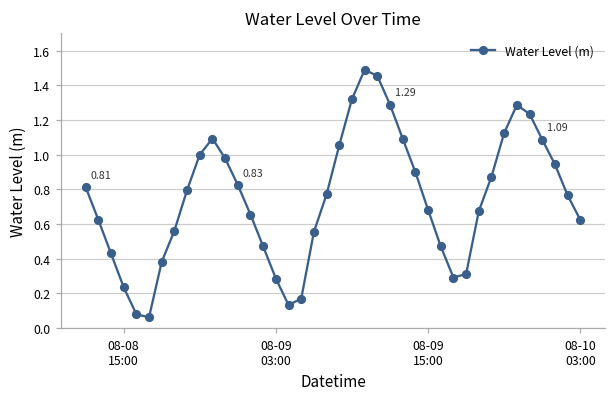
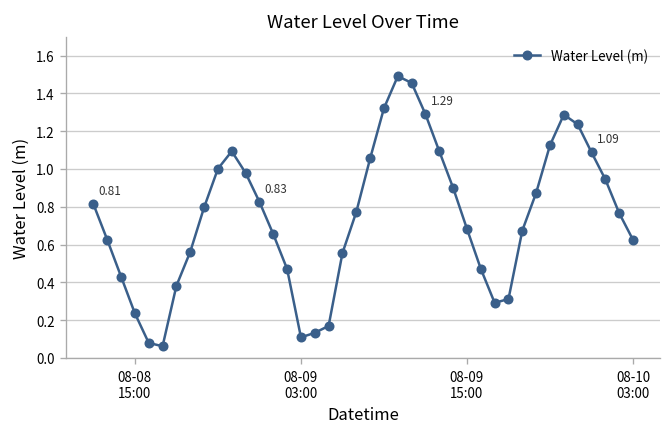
  {
    "08-08 15:00": 0.24,
-   "08-09 03:00": 0.29,
+   "08-09 03:00": 0.11,
    "08-09 15:00": 0.68,
    "08-10 03:00": 0.62
  }
